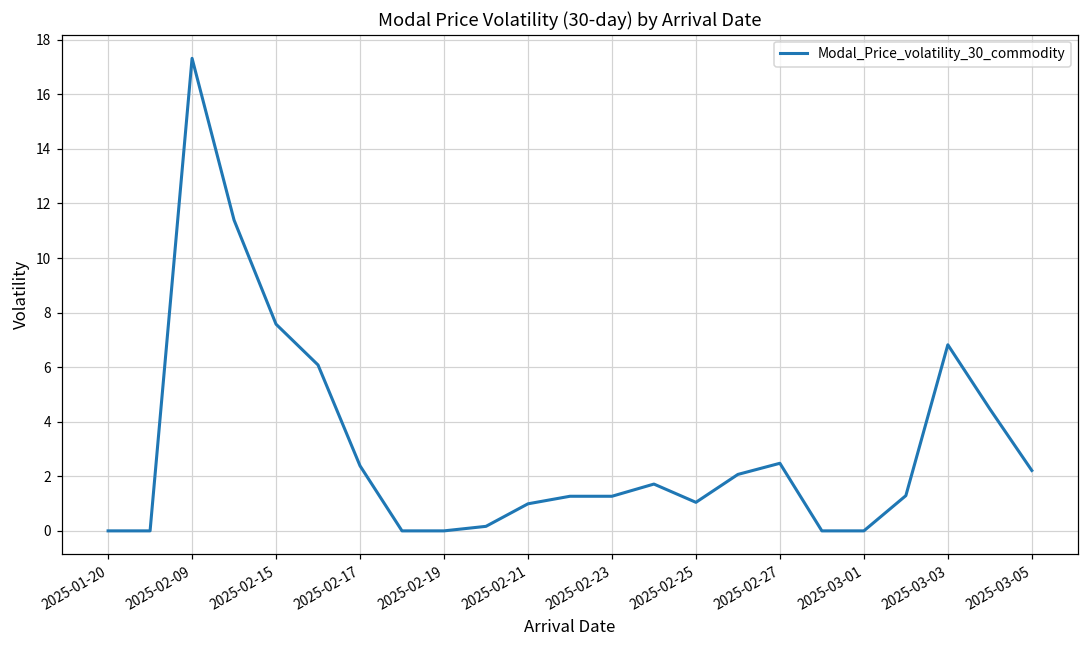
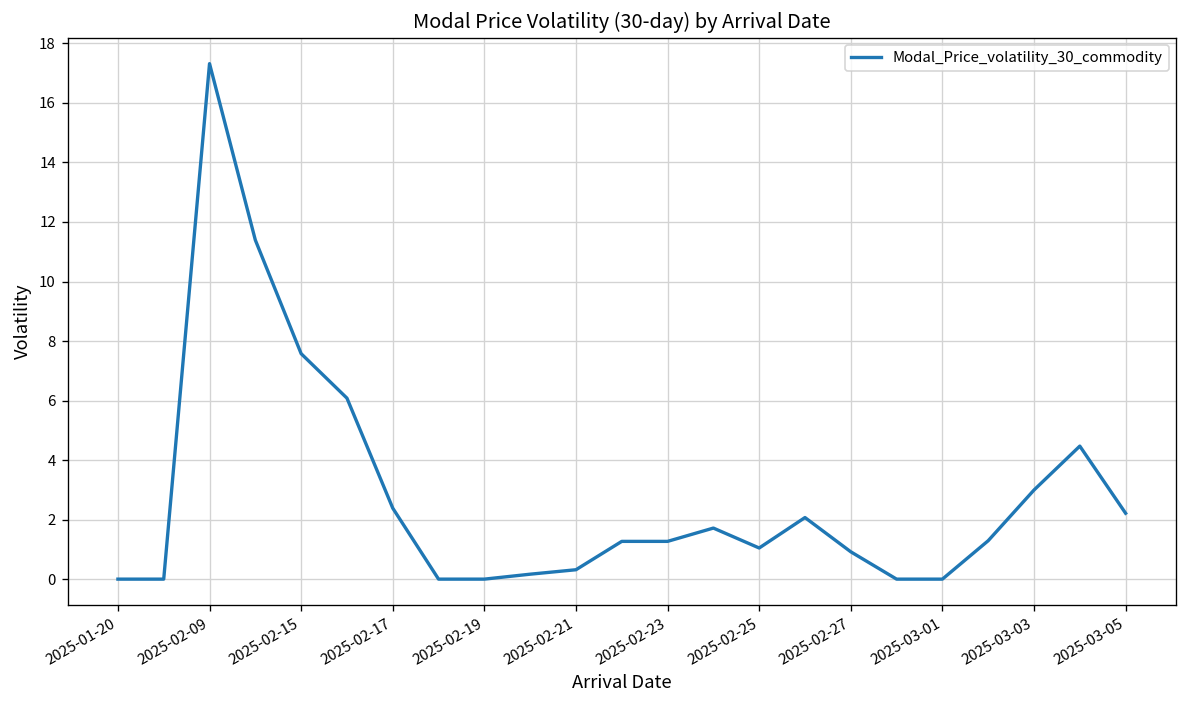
  {
    "2025-01-20": 0.0,
    "2025-02-09": 17.3,
    "2025-02-15": 7.6,
    "2025-02-17": 2.4,
    "2025-02-19": 0.0,
-   "2025-02-21": 1.0,
+   "2025-02-21": 0.3,
    "2025-02-23": 1.3,
    "2025-02-25": 1.0,
-   "2025-02-27": 2.5,
+   "2025-02-27": 0.9,
    "2025-03-01": 0.0,
-   "2025-03-03": 6.8,
+   "2025-03-03": 3.0,
    "2025-03-05": 2.2
  }
